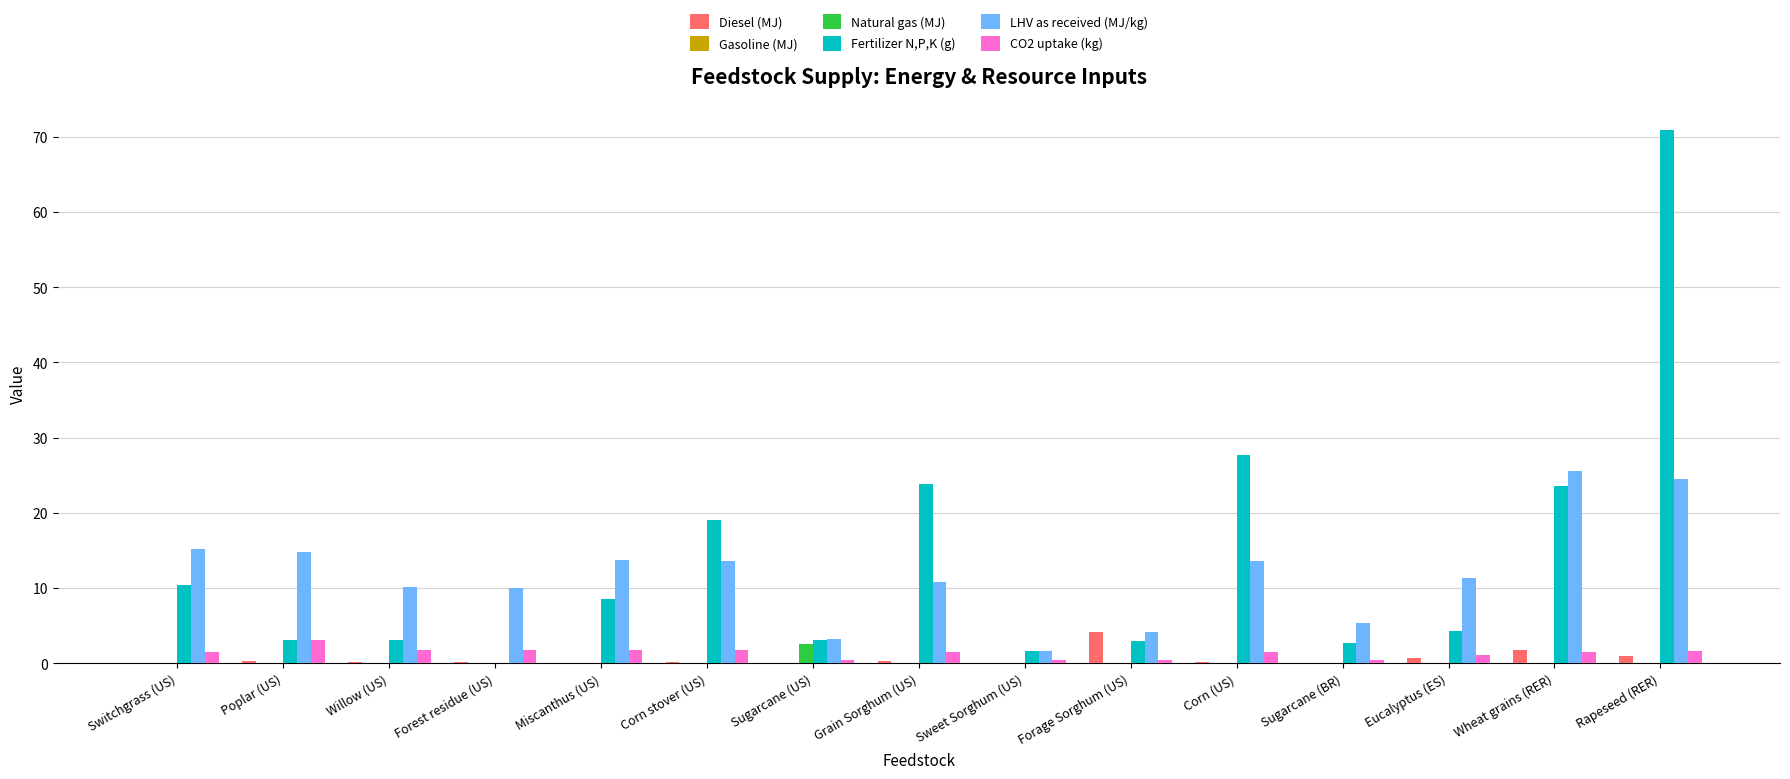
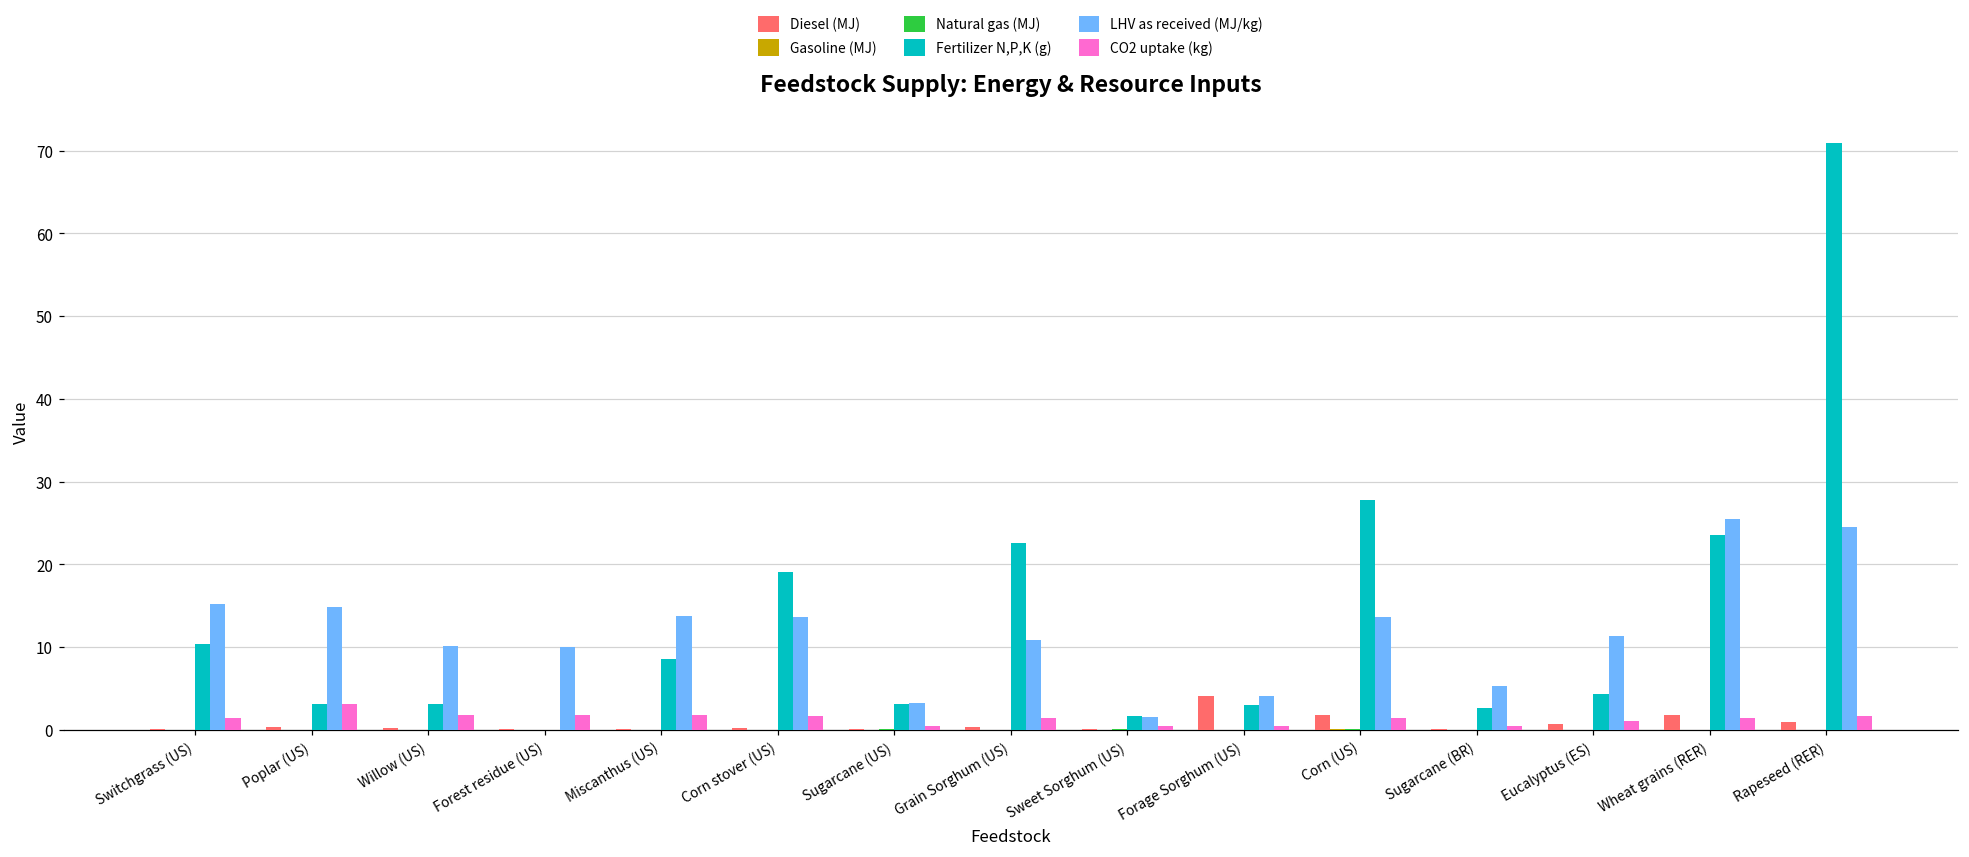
  {
    "Diesel (MJ)": {
      "Forage Sorghum (US)": 4,
-     "Corn (US)": 0,
+     "Corn (US)": 2,
      "Eucalyptus (ES)": 1,
      "Wheat grains (RER)": 2,
      "Rapeseed (RER)": 1
    },
    "Gasoline (MJ)": {
      "Switchgrass (US)": 0,
      "Poplar (US)": 0,
      "Willow (US)": 0,
      "Forest residue (US)": 0,
      "Miscanthus (US)": 0,
      "Corn stover (US)": 0,
      "Sugarcane (BR)": 0,
      "Eucalyptus (ES)": 0,
      "Wheat grains (RER)": 0
    },
    "Natural gas (MJ)": {
      "Switchgrass (US)": 0,
      "Poplar (US)": 0,
      "Willow (US)": 0,
      "Forest residue (US)": 0,
      "Miscanthus (US)": 0,
      "Corn stover (US)": 0,
-     "Sugarcane (US)": 3,
+     "Sugarcane (US)": 0,
      "Sugarcane (BR)": 0,
      "Eucalyptus (ES)": 0
    },
    "Fertilizer N,P,K (g)": {
      "Switchgrass (US)": 10,
      "Poplar (US)": 3,
      "Willow (US)": 3,
      "Forest residue (US)": 0,
      "Miscanthus (US)": 9,
      "Corn stover (US)": 19,
      "Sugarcane (US)": 3,
-     "Grain Sorghum (US)": 24,
+     "Grain Sorghum (US)": 23,
      "Sweet Sorghum (US)": 2,
      "Forage Sorghum (US)": 3,
      "Corn (US)": 28,
      "Sugarcane (BR)": 3,
      "Eucalyptus (ES)": 4,
      "Wheat grains (RER)": 24,
      "Rapeseed (RER)": 71
    },
    "LHV as received (MJ/kg)": {
      "Switchgrass (US)": 15,
      "Poplar (US)": 15,
      "Willow (US)": 10,
      "Forest residue (US)": 10,
      "Miscanthus (US)": 14,
      "Corn stover (US)": 14,
      "Sugarcane (US)": 3,
      "Grain Sorghum (US)": 11,
      "Sweet Sorghum (US)": 2,
      "Forage Sorghum (US)": 4,
      "Corn (US)": 14,
      "Sugarcane (BR)": 5,
      "Eucalyptus (ES)": 11,
      "Wheat grains (RER)": 26,
      "Rapeseed (RER)": 24
    },
    "CO2 uptake (kg)": {
      "Switchgrass (US)": 1,
      "Poplar (US)": 3,
      "Willow (US)": 2,
      "Forest residue (US)": 2,
      "Miscanthus (US)": 2,
      "Corn stover (US)": 2,
      "Sugarcane (US)": 0,
      "Grain Sorghum (US)": 1,
      "Sweet Sorghum (US)": 0,
      "Forage Sorghum (US)": 0,
      "Corn (US)": 1,
      "Sugarcane (BR)": 0,
      "Eucalyptus (ES)": 1,
      "Wheat grains (RER)": 1,
      "Rapeseed (RER)": 2
    }
  }
